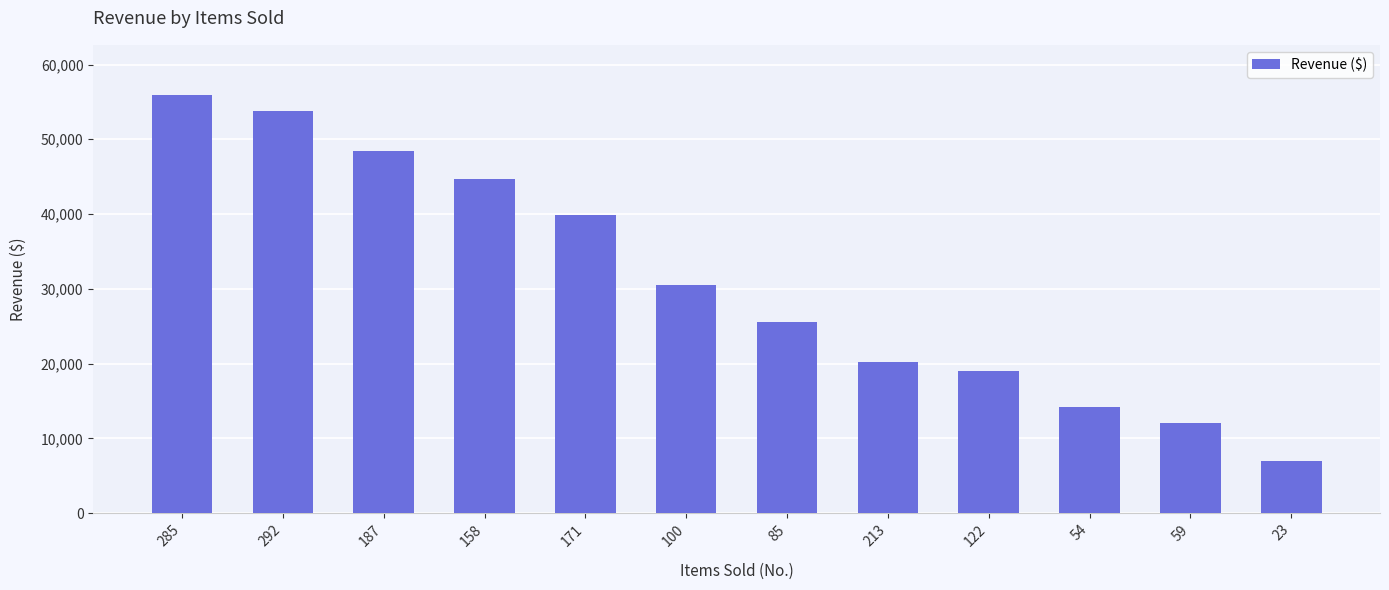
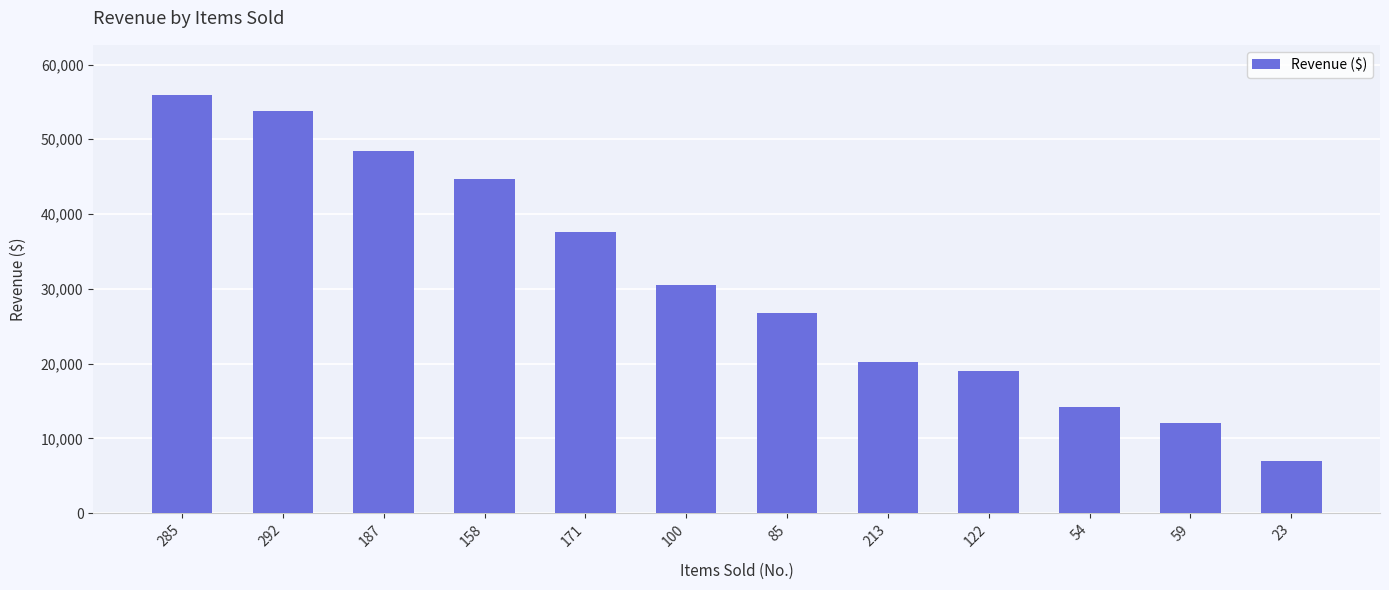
  {
    "285": "56,000",
    "292": "54,000",
    "187": "48,000",
    "158": "45,000",
-   "171": "40,000",
+   "171": "38,000",
    "100": "31,000",
-   "85": "26,000",
+   "85": "27,000",
    "213": "20,000",
    "122": "19,000",
    "54": "14,000",
    "59": "12,000",
    "23": "7,000"
  }
